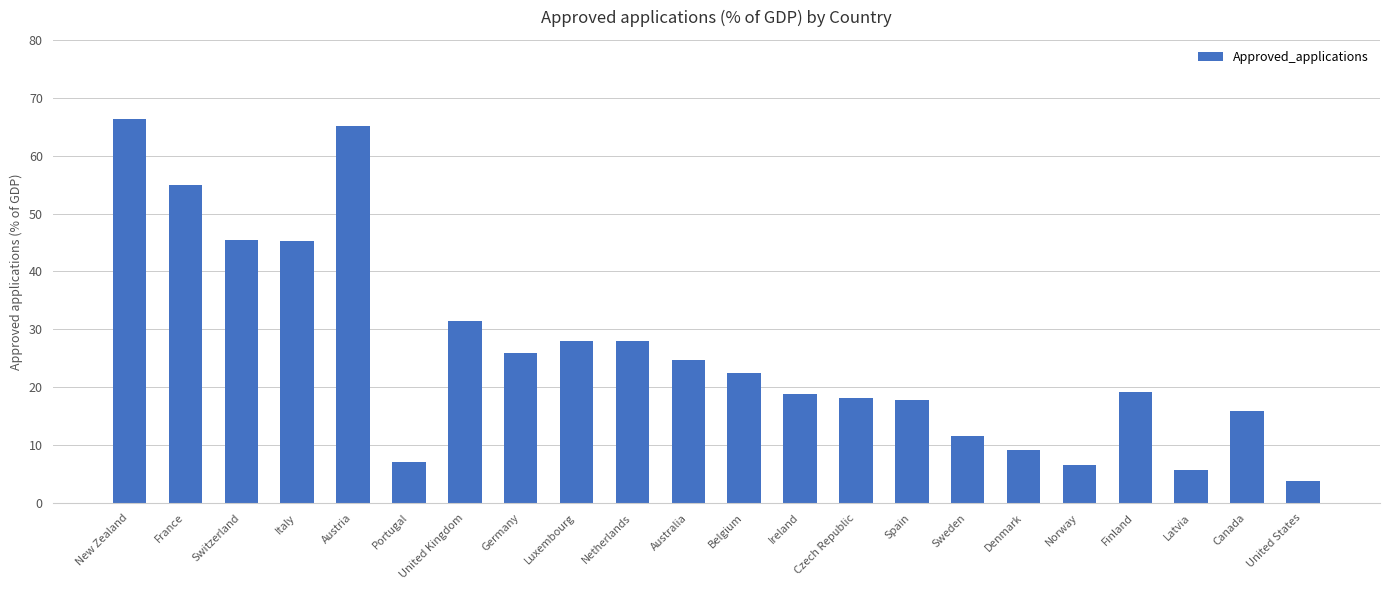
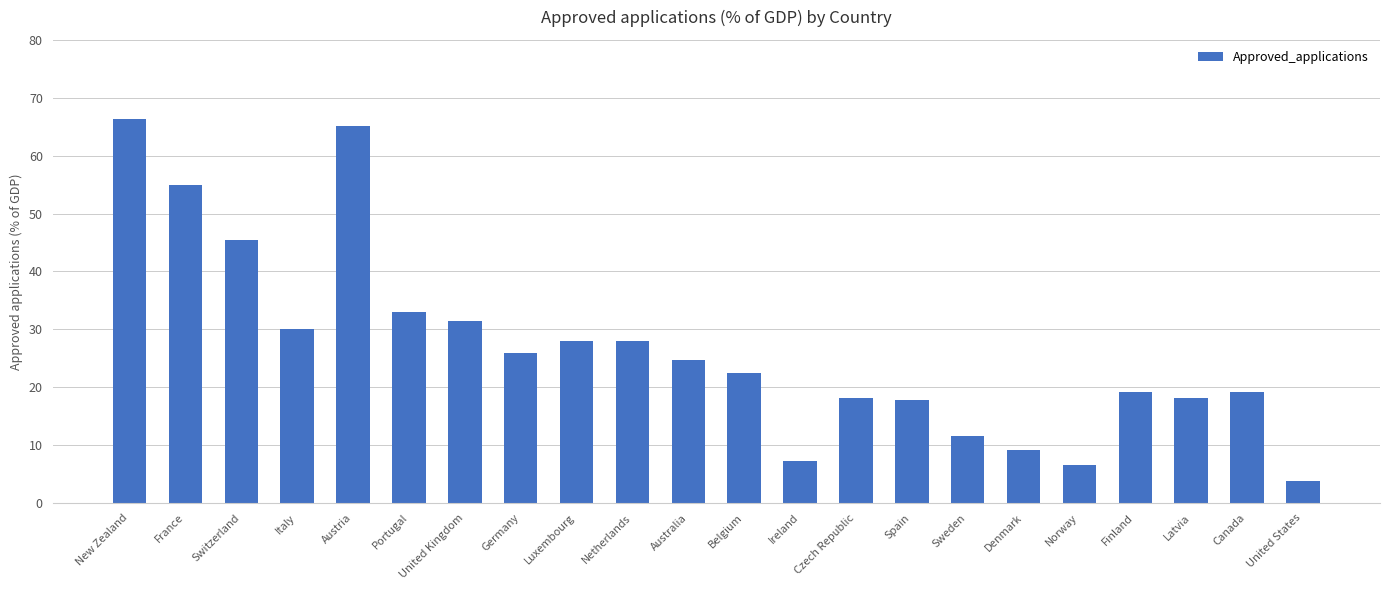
  {
    "New Zealand": 66,
    "France": 55,
    "Switzerland": 45,
-   "Italy": 45,
+   "Italy": 30,
    "Austria": 65,
-   "Portugal": 7,
+   "Portugal": 33,
    "United Kingdom": 31,
    "Germany": 26,
    "Luxembourg": 28,
    "Netherlands": 28,
    "Australia": 25,
    "Belgium": 22,
-   "Ireland": 19,
+   "Ireland": 7,
    "Czech Republic": 18,
    "Spain": 18,
    "Sweden": 11,
    "Denmark": 9,
    "Norway": 7,
    "Finland": 19,
-   "Latvia": 6,
-   "Canada": 16,
+   "Latvia": 18,
+   "Canada": 19,
    "United States": 4
  }
